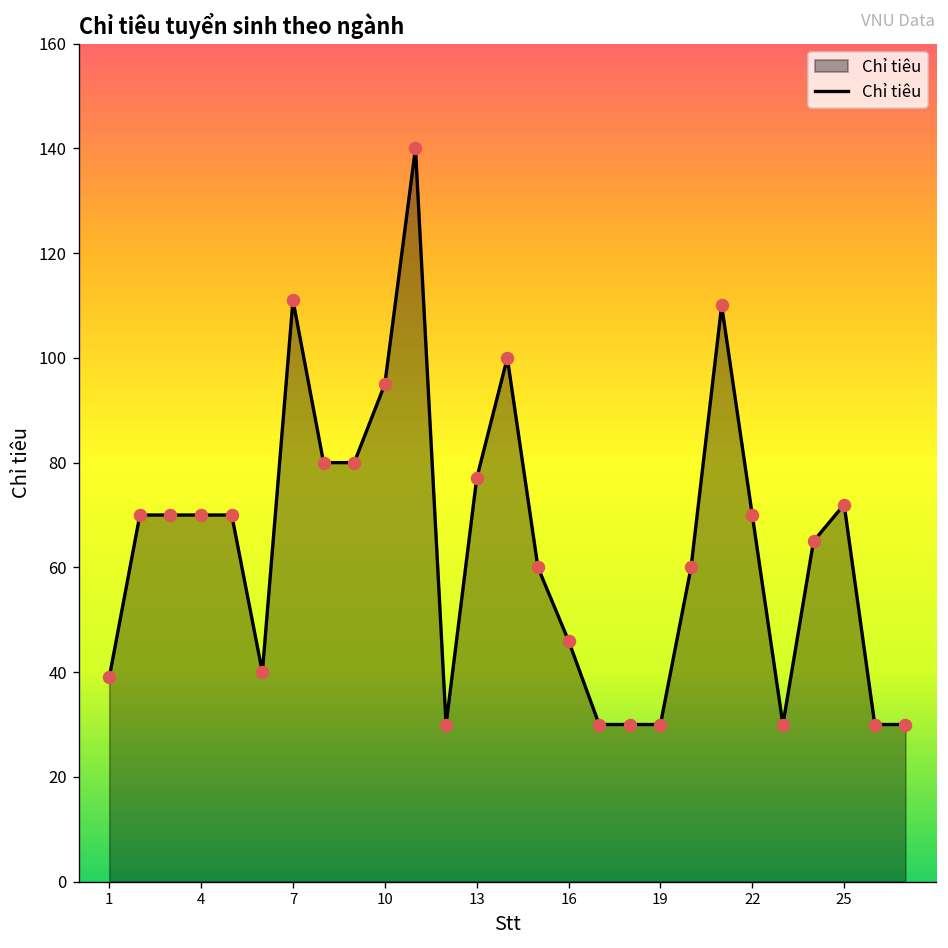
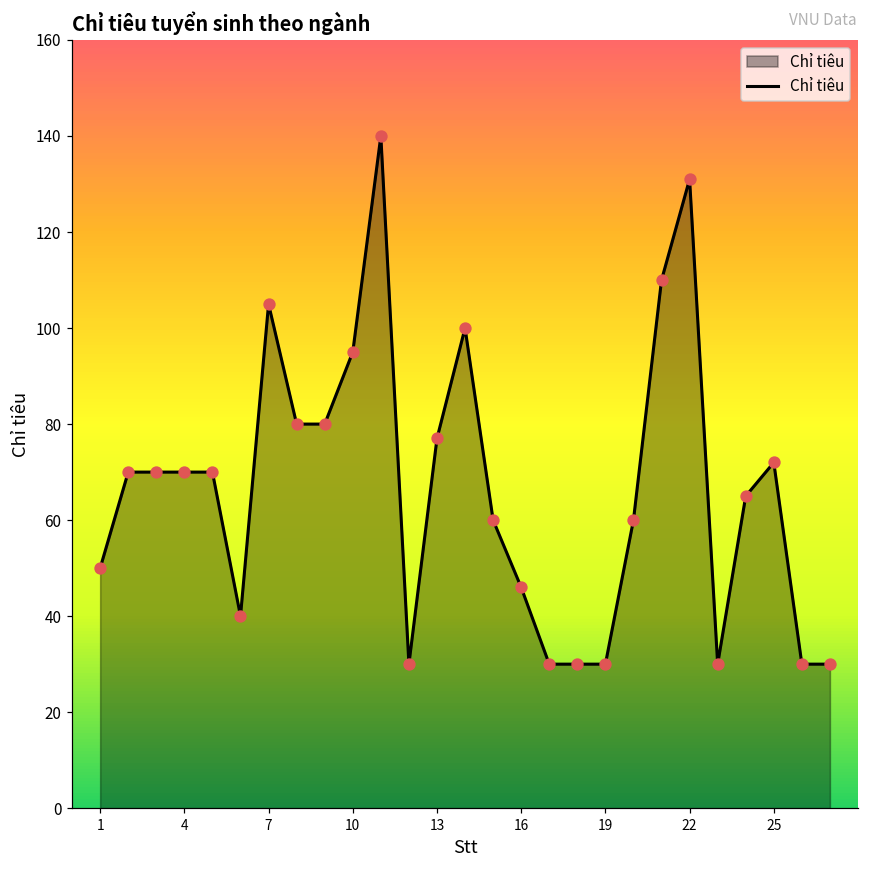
  {
-   "1": 39,
+   "1": 50,
    "4": 70,
-   "7": 111,
+   "7": 105,
    "10": 95,
    "13": 77,
    "16": 46,
    "19": 30,
-   "22": 70,
+   "22": 131,
    "25": 72
  }
